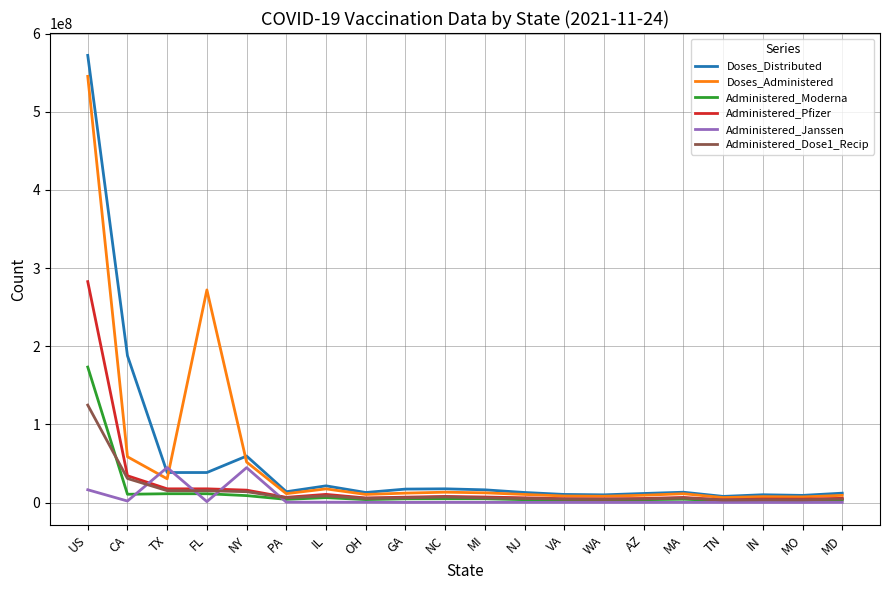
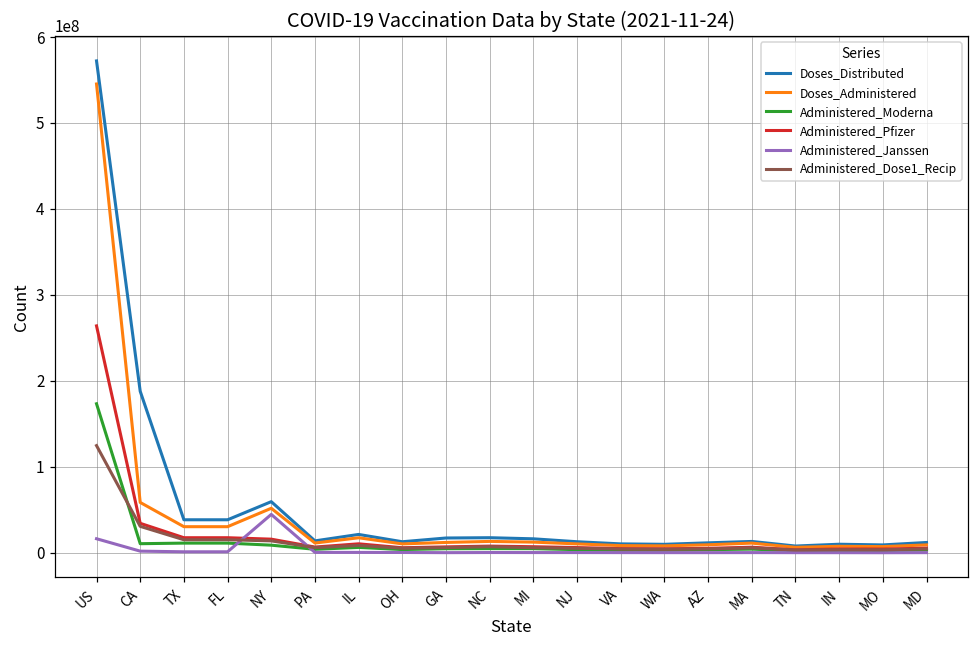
  {
    "Doses_Distributed": {
      "US": 570000000,
      "CA": 190000000,
      "TX": 40000000,
      "FL": 40000000,
      "NY": 60000000,
      "IL": 20000000,
      "GA": 20000000,
      "NC": 20000000,
      "MI": 20000000
    },
    "Doses_Administered": {
      "US": 550000000,
      "CA": 60000000,
      "TX": 30000000,
-     "FL": 270000000,
+     "FL": 30000000,
      "NY": 50000000,
      "IL": 20000000,
      "GA": 10000000,
      "NC": 10000000,
      "MI": 10000000
    },
    "Administered_Moderna": {
      "US": 170000000,
      "CA": 10000000,
      "TX": 10000000,
      "FL": 10000000,
      "NY": 10000000
    },
    "Administered_Pfizer": {
-     "US": 280000000,
+     "US": 260000000,
      "CA": 30000000
    },
    "Administered_Janssen": {
      "US": 20000000,
      "CA": 0,
-     "TX": 40000000,
+     "TX": 0,
      "FL": 0,
      "NY": 40000000,
      "PA": 0,
      "IL": 0,
      "OH": 0,
      "GA": 0,
      "NC": 0,
      "MI": 0,
      "NJ": 0,
      "AZ": 0,
      "MA": 0
    },
    "Administered_Dose1_Recip": {
      "US": 120000000,
      "CA": 30000000
    }
  }
